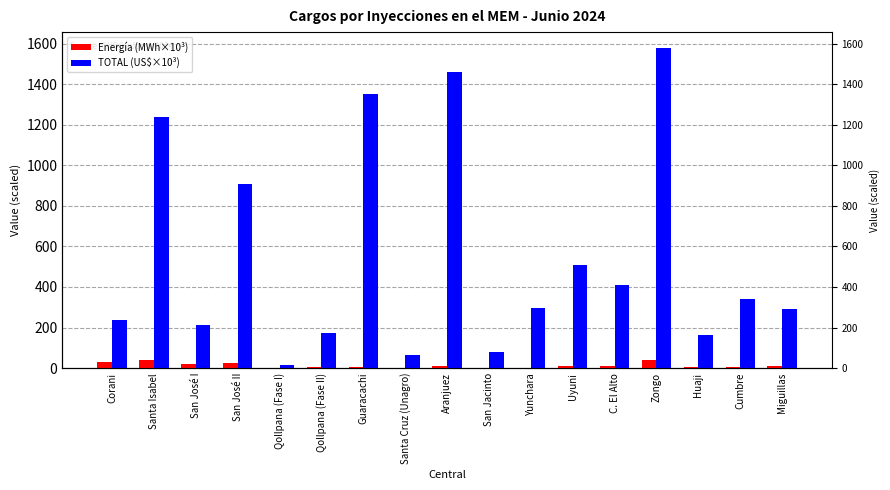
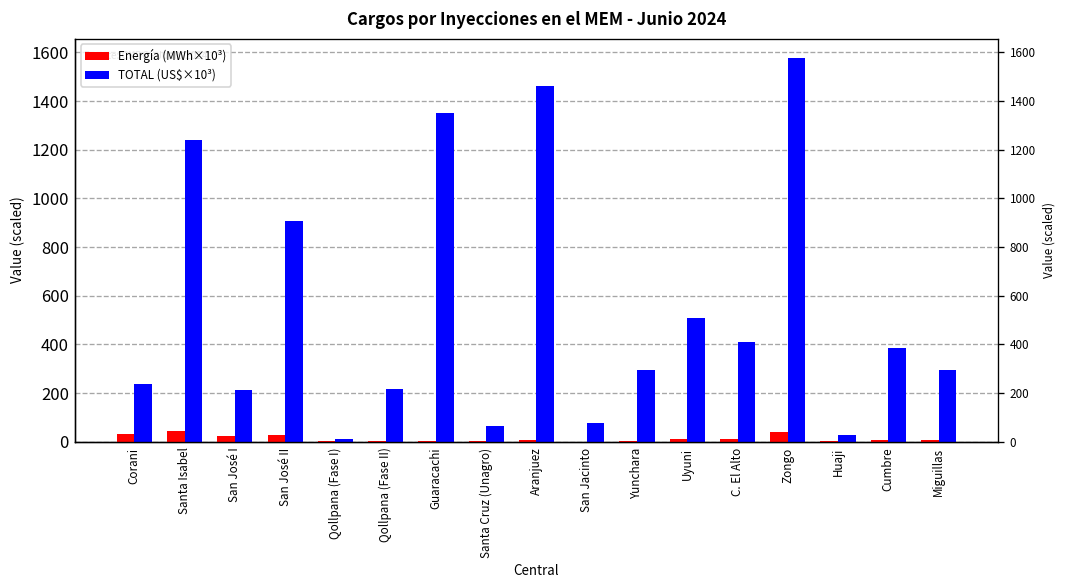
  {
    "Energía (MWh×10³)": {
      "Corani": 30,
      "Santa Isabel": 40,
      "San José I": 20,
      "San José II": 30,
      "Zongo": 40
    },
    "TOTAL (US$×10³)": {
      "Corani": 240,
      "Santa Isabel": 1240,
      "San José I": 210,
      "San José II": 910,
      "Qollpana (Fase I)": 10,
-     "Qollpana (Fase II)": 170,
+     "Qollpana (Fase II)": 220,
      "Guaracachi": 1350,
      "Santa Cruz (Unagro)": 70,
      "Aranjuez": 1460,
      "San Jacinto": 80,
      "Yunchara": 290,
      "Uyuni": 510,
      "C. El Alto": 410,
      "Zongo": 1580,
-     "Huaji": 160,
-     "Cumbre": 340,
+     "Huaji": 30,
+     "Cumbre": 390,
      "Miguillas": 290
    }
  }
